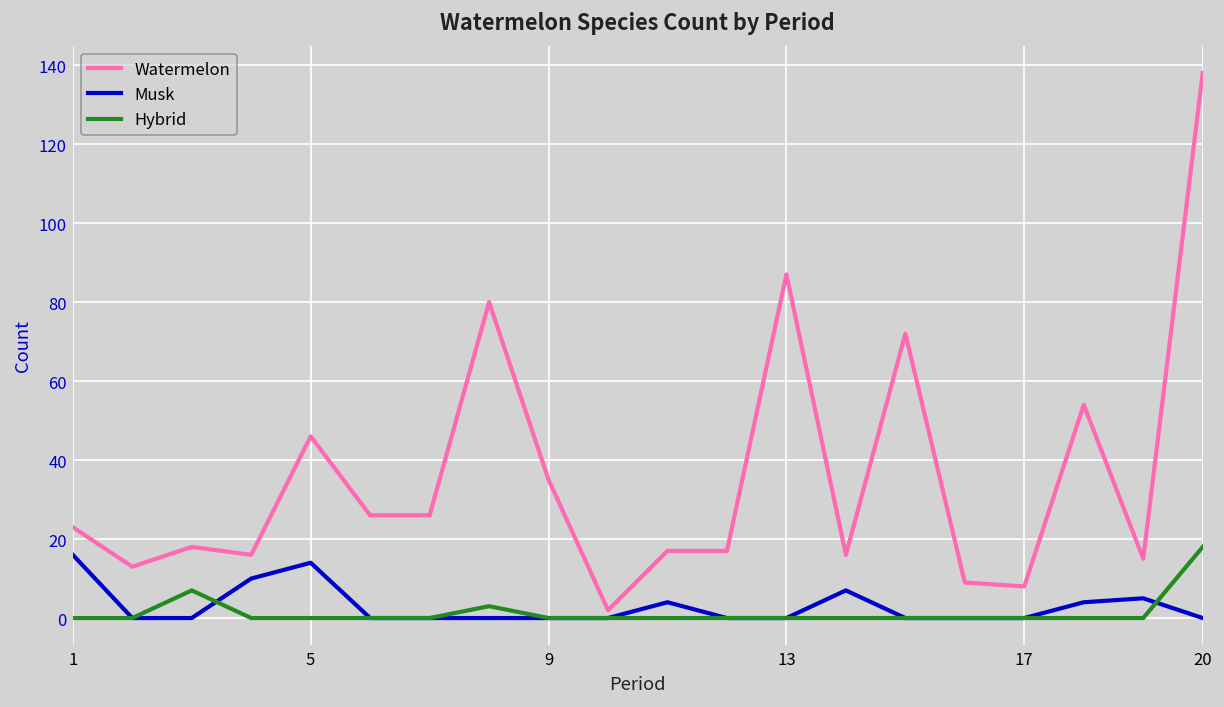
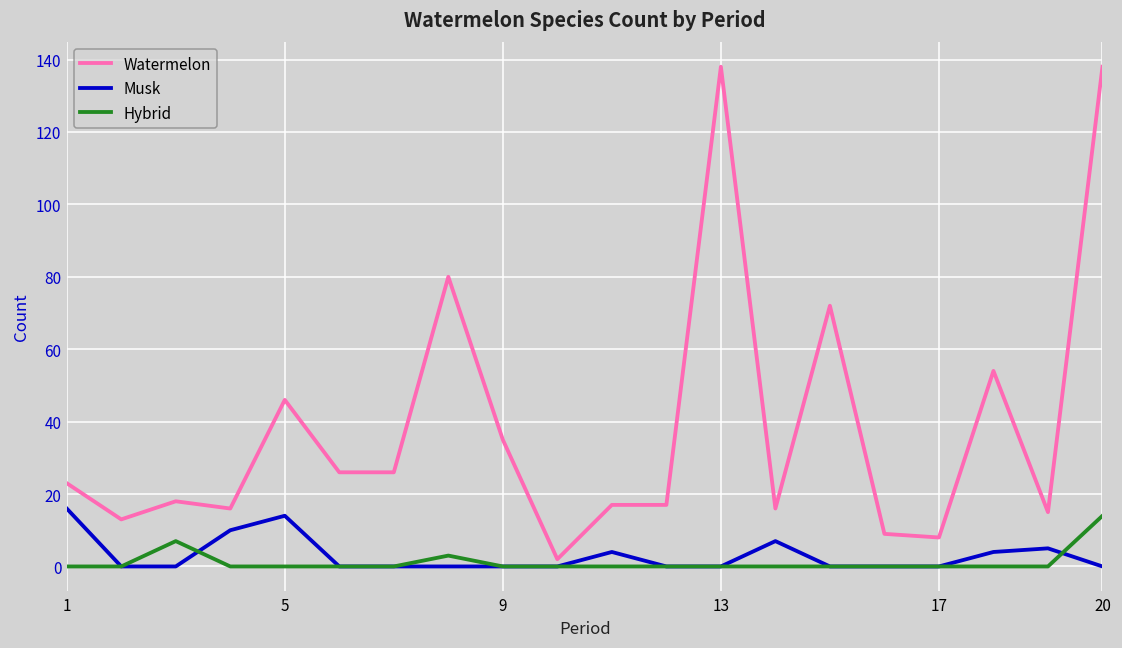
  {
    "Watermelon": {
      "1": 23,
      "5": 46,
      "9": 35,
-     "13": 87,
+     "13": 138,
      "17": 8,
      "20": 138
    },
    "Musk": {
      "1": 16,
      "5": 14,
      "20": 0
    },
    "Hybrid": {
      "1": 0,
      "5": 0,
-     "20": 18
+     "20": 14
    }
  }
